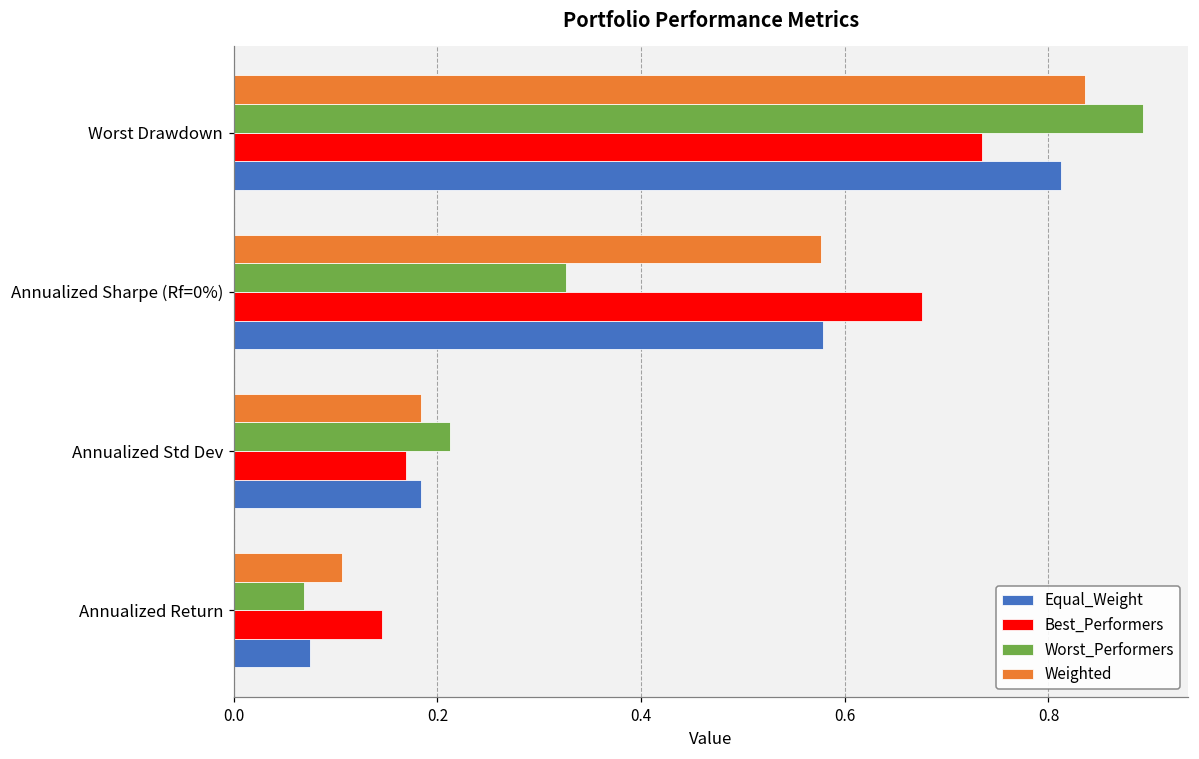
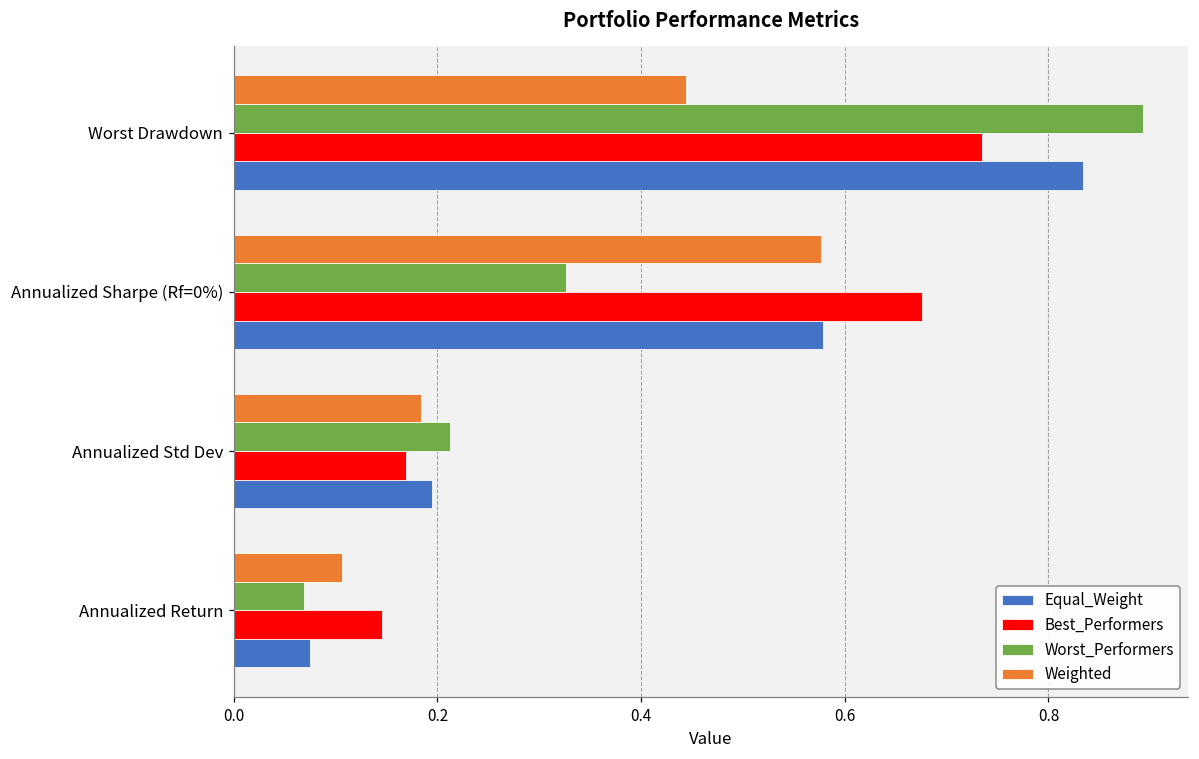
  {
    "Equal_Weight": {
-     "Worst Drawdown": 0.81,
+     "Worst Drawdown": 0.83,
      "Annualized Sharpe (Rf=0%)": 0.58,
-     "Annualized Std Dev": 0.18,
+     "Annualized Std Dev": 0.20,
      "Annualized Return": 0.08
    },
    "Best_Performers": {
      "Worst Drawdown": 0.74,
      "Annualized Sharpe (Rf=0%)": 0.68,
      "Annualized Std Dev": 0.17,
      "Annualized Return": 0.15
    },
    "Worst_Performers": {
      "Worst Drawdown": 0.89,
      "Annualized Sharpe (Rf=0%)": 0.33,
      "Annualized Std Dev": 0.21,
      "Annualized Return": 0.07
    },
    "Weighted": {
-     "Worst Drawdown": 0.84,
+     "Worst Drawdown": 0.44,
      "Annualized Sharpe (Rf=0%)": 0.58,
      "Annualized Std Dev": 0.18,
      "Annualized Return": 0.11
    }
  }
